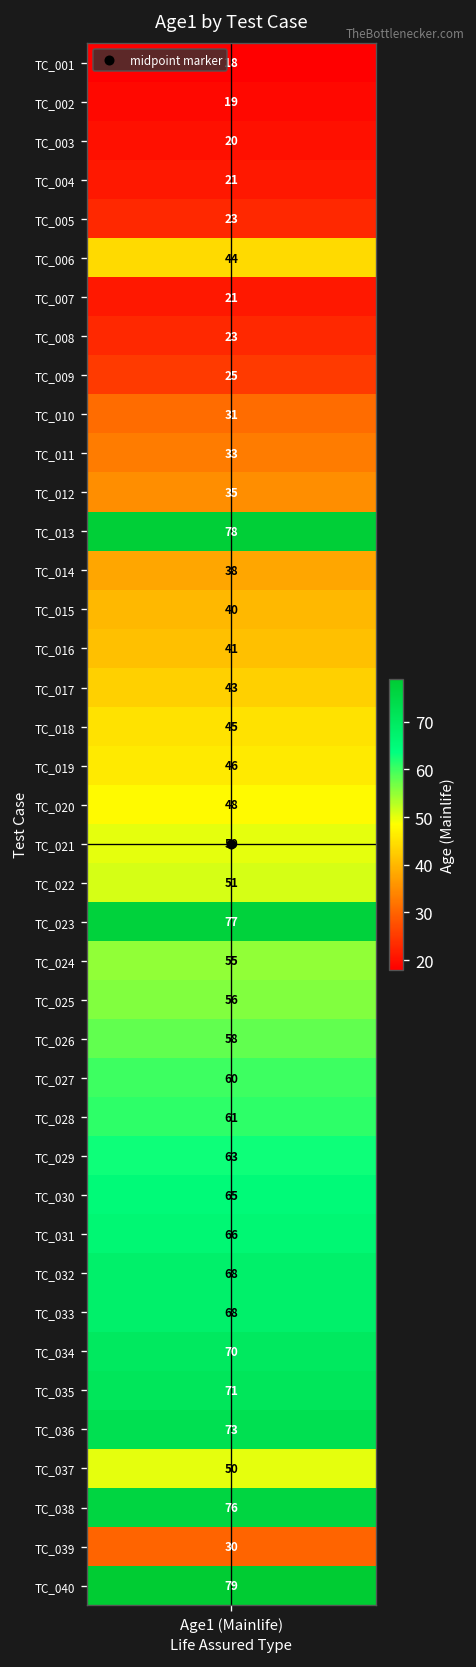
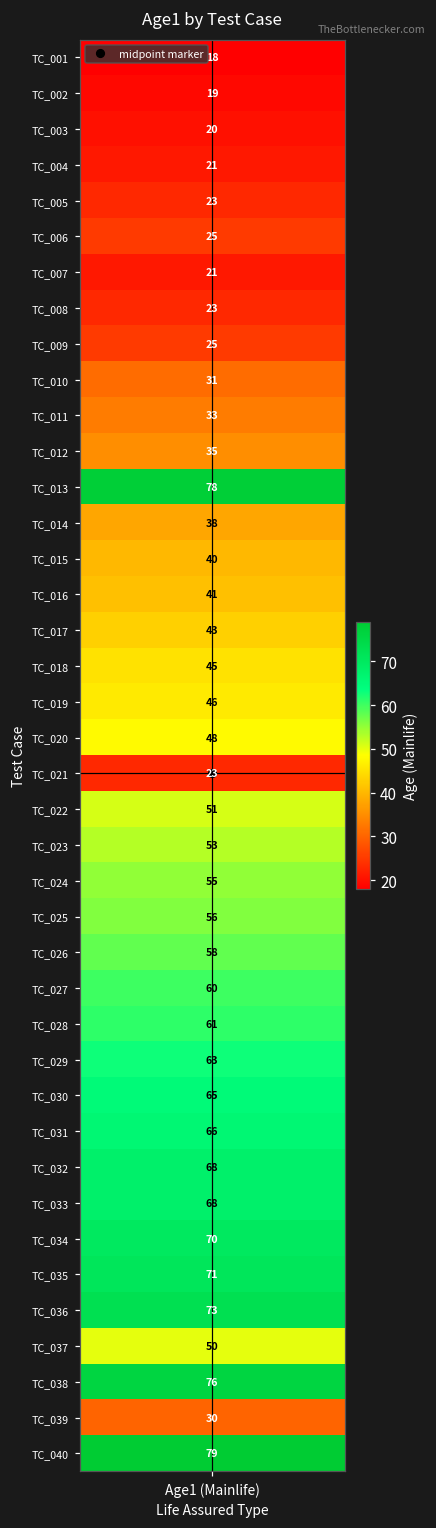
  {
    "TC_002": {
      "Age1 (Mainlife)": 19
    },
    "TC_003": {
      "Age1 (Mainlife)": 20
    },
    "TC_004": {
      "Age1 (Mainlife)": 21
    },
    "TC_005": {
      "Age1 (Mainlife)": 23
    },
    "TC_006": {
-     "Age1 (Mainlife)": 44
+     "Age1 (Mainlife)": 25
    },
    "TC_007": {
      "Age1 (Mainlife)": 21
    },
    "TC_008": {
      "Age1 (Mainlife)": 23
    },
    "TC_009": {
      "Age1 (Mainlife)": 25
    },
    "TC_010": {
      "Age1 (Mainlife)": 31
    },
    "TC_011": {
      "Age1 (Mainlife)": 33
    },
    "TC_012": {
      "Age1 (Mainlife)": 35
    },
    "TC_013": {
      "Age1 (Mainlife)": 78
    },
    "TC_014": {
      "Age1 (Mainlife)": 38
    },
    "TC_015": {
      "Age1 (Mainlife)": 40
    },
    "TC_016": {
      "Age1 (Mainlife)": 41
    },
    "TC_017": {
      "Age1 (Mainlife)": 43
    },
    "TC_018": {
      "Age1 (Mainlife)": 45
    },
    "TC_019": {
      "Age1 (Mainlife)": 46
    },
    "TC_020": {
      "Age1 (Mainlife)": 48
    },
    "TC_021": {
-     "Age1 (Mainlife)": 50
+     "Age1 (Mainlife)": 23
    },
    "TC_022": {
      "Age1 (Mainlife)": 51
    },
    "TC_023": {
-     "Age1 (Mainlife)": 77
+     "Age1 (Mainlife)": 53
    },
    "TC_024": {
      "Age1 (Mainlife)": 55
    },
    "TC_025": {
      "Age1 (Mainlife)": 56
    },
    "TC_026": {
      "Age1 (Mainlife)": 58
    },
    "TC_027": {
      "Age1 (Mainlife)": 60
    },
    "TC_028": {
      "Age1 (Mainlife)": 61
    },
    "TC_029": {
      "Age1 (Mainlife)": 63
    },
    "TC_030": {
      "Age1 (Mainlife)": 65
    },
    "TC_031": {
      "Age1 (Mainlife)": 66
    },
    "TC_032": {
      "Age1 (Mainlife)": 68
    },
    "TC_033": {
      "Age1 (Mainlife)": 68
    },
    "TC_034": {
      "Age1 (Mainlife)": 70
    },
    "TC_035": {
      "Age1 (Mainlife)": 71
    },
    "TC_036": {
      "Age1 (Mainlife)": 73
    },
    "TC_037": {
      "Age1 (Mainlife)": 50
    },
    "TC_038": {
      "Age1 (Mainlife)": 76
    },
    "TC_039": {
      "Age1 (Mainlife)": 30
    },
    "TC_040": {
      "Age1 (Mainlife)": 79
    }
  }
